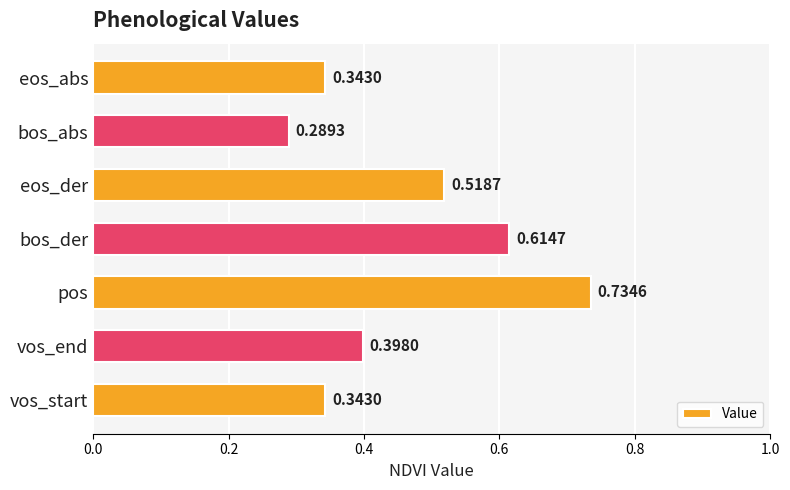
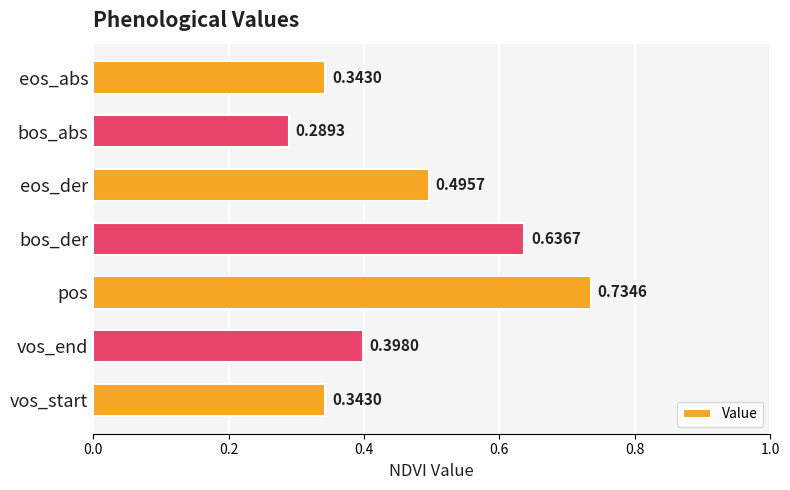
  {
    "eos_abs": 0.3430,
    "bos_abs": 0.2893,
-   "eos_der": 0.5187,
-   "bos_der": 0.6147,
+   "eos_der": 0.4957,
+   "bos_der": 0.6367,
    "pos": 0.7346,
    "vos_end": 0.3980,
    "vos_start": 0.3430
  }
